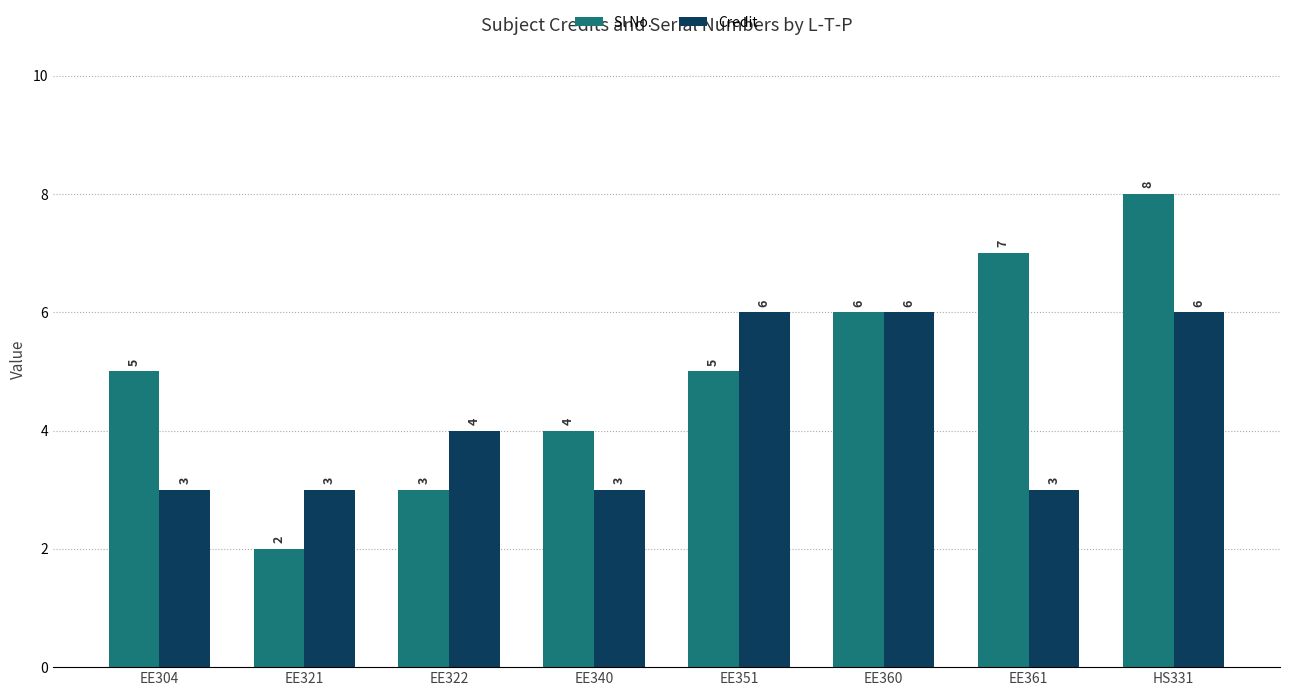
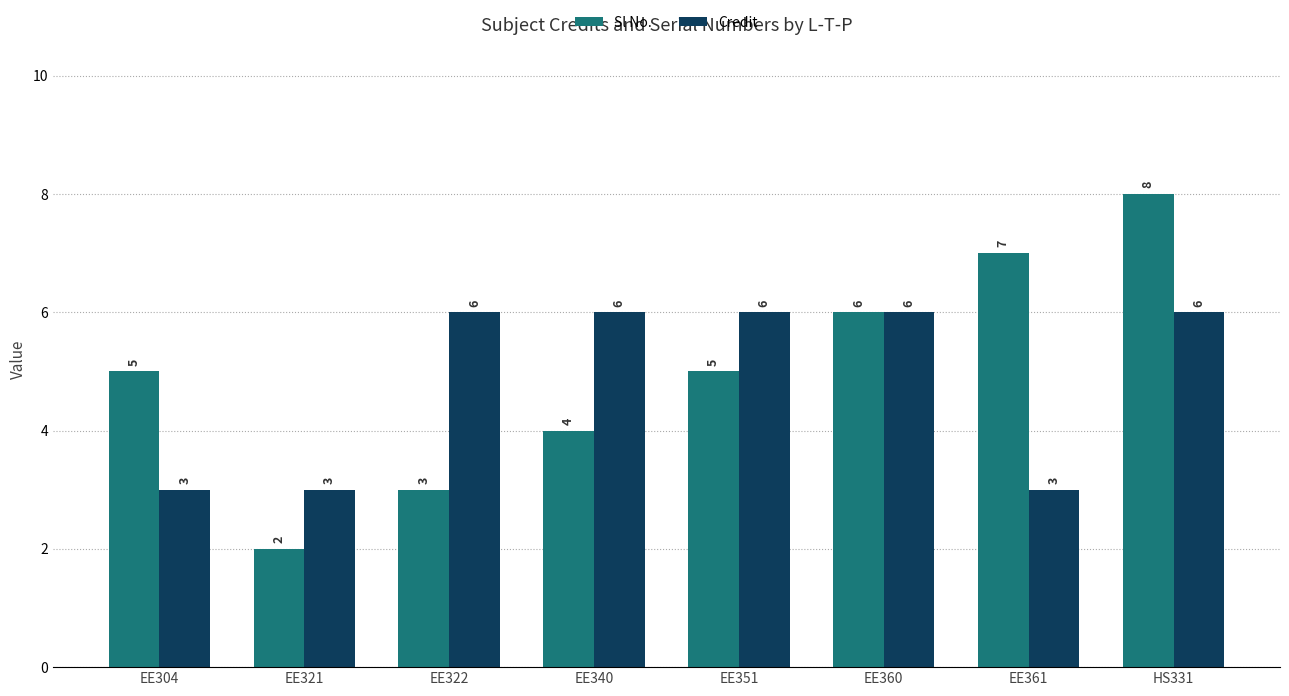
  {
    "Sl No.": {
      "EE304": 5,
      "EE321": 2,
      "EE322": 3,
      "EE340": 4,
      "EE351": 5,
      "EE360": 6,
      "EE361": 7,
      "HS331": 8
    },
    "Credit": {
      "EE304": 3,
      "EE321": 3,
-     "EE322": 4,
-     "EE340": 3,
+     "EE322": 6,
+     "EE340": 6,
      "EE351": 6,
      "EE360": 6,
      "EE361": 3,
      "HS331": 6
    }
  }
